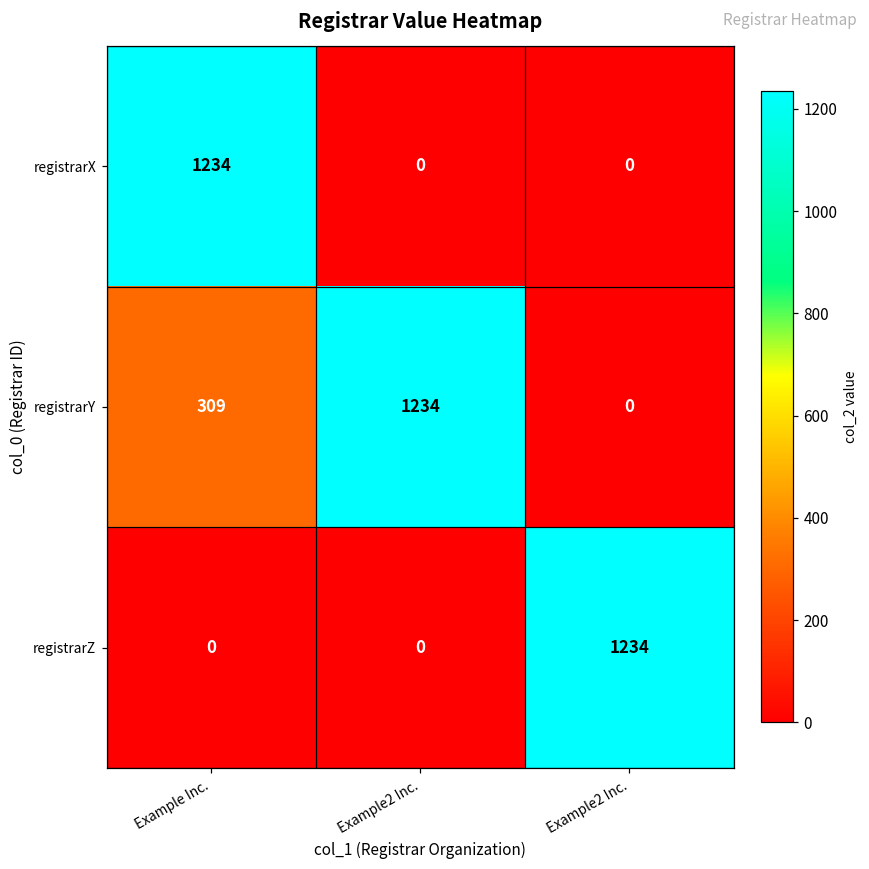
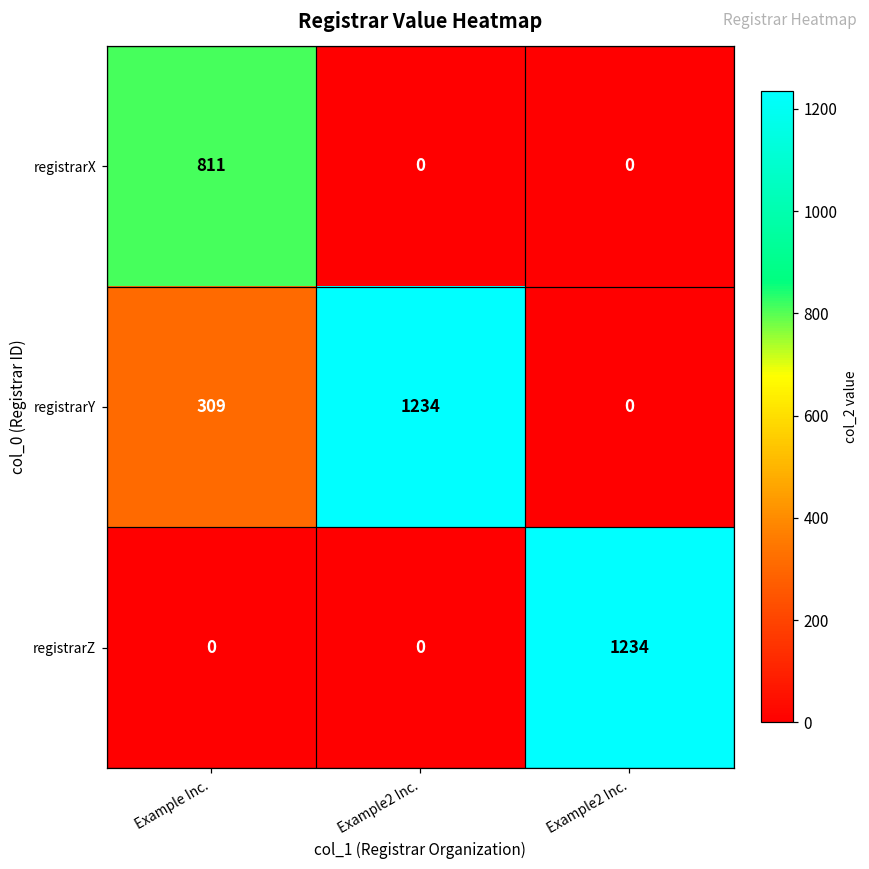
  {
    "registrarX": {
-     "Example Inc.": 1234
+     "Example Inc.": 811
    },
    "registrarY": {
      "Example Inc.": 309
    },
    "registrarZ": {
      "Example Inc.": 0
    }
  }
